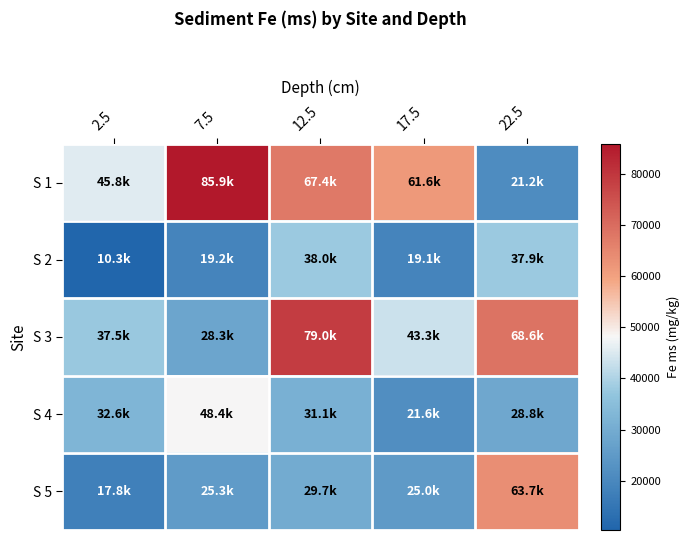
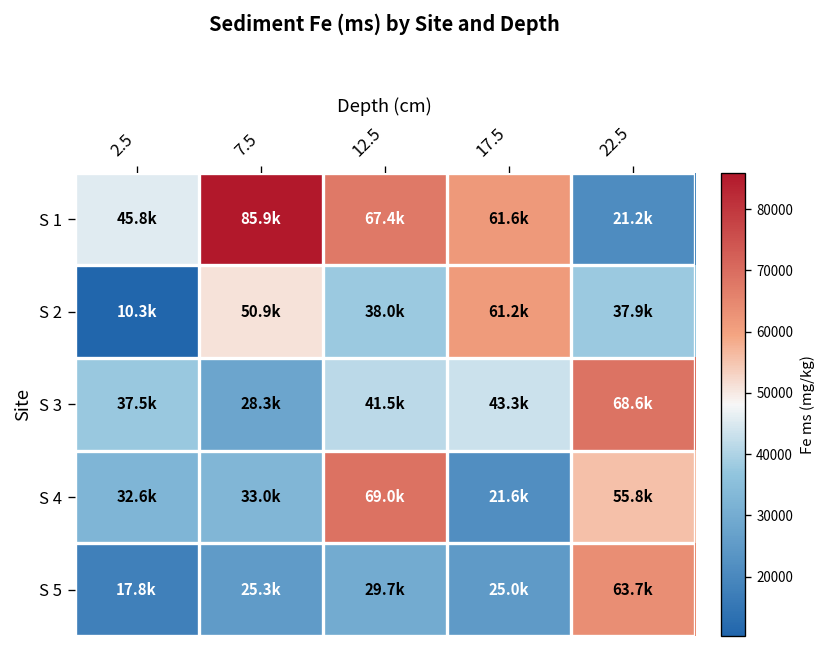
  {
    "S 1": {
      "2.5": "45.8k",
      "7.5": "85.9k",
      "12.5": "67.4k",
      "17.5": "61.6k",
      "22.5": "21.2k"
    },
    "S 2": {
      "2.5": "10.3k",
-     "7.5": "19.2k",
+     "7.5": "50.9k",
      "12.5": "38.0k",
-     "17.5": "19.1k",
+     "17.5": "61.2k",
      "22.5": "37.9k"
    },
    "S 3": {
      "2.5": "37.5k",
      "7.5": "28.3k",
-     "12.5": "79.0k",
+     "12.5": "41.5k",
      "17.5": "43.3k",
      "22.5": "68.6k"
    },
    "S 4": {
      "2.5": "32.6k",
-     "7.5": "48.4k",
-     "12.5": "31.1k",
+     "7.5": "33.0k",
+     "12.5": "69.0k",
      "17.5": "21.6k",
-     "22.5": "28.8k"
+     "22.5": "55.8k"
    },
    "S 5": {
      "2.5": "17.8k",
      "7.5": "25.3k",
      "12.5": "29.7k",
      "17.5": "25.0k",
      "22.5": "63.7k"
    }
  }
